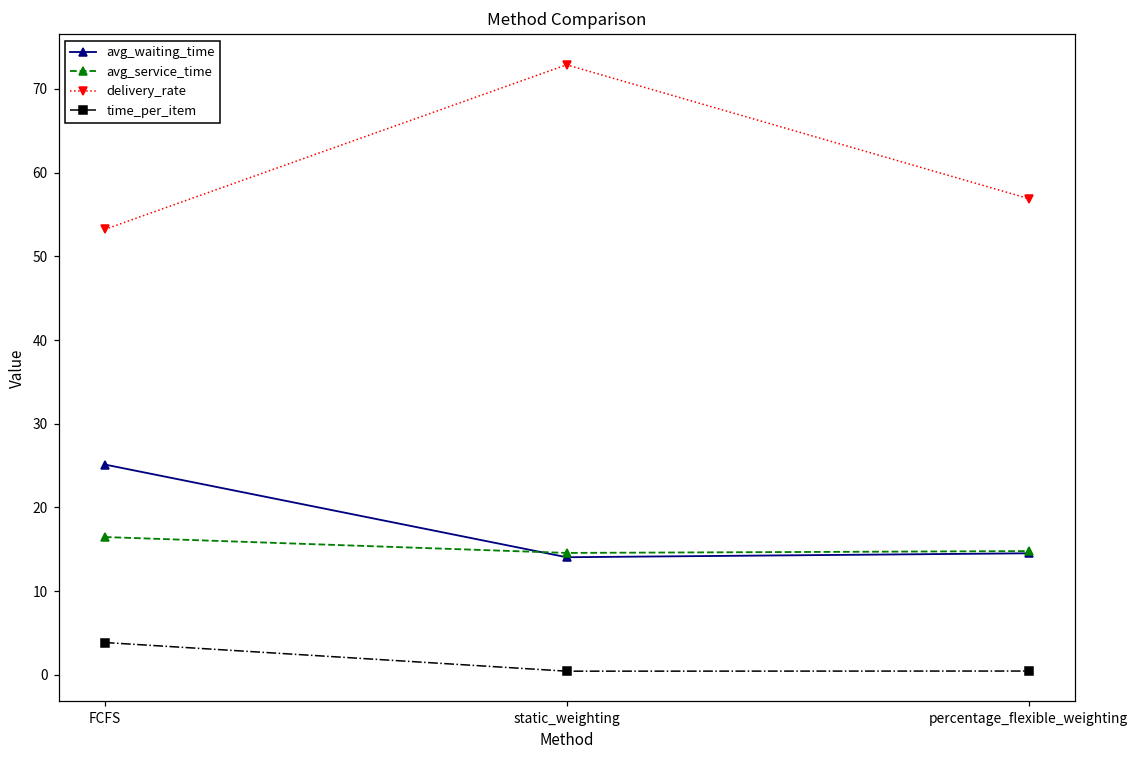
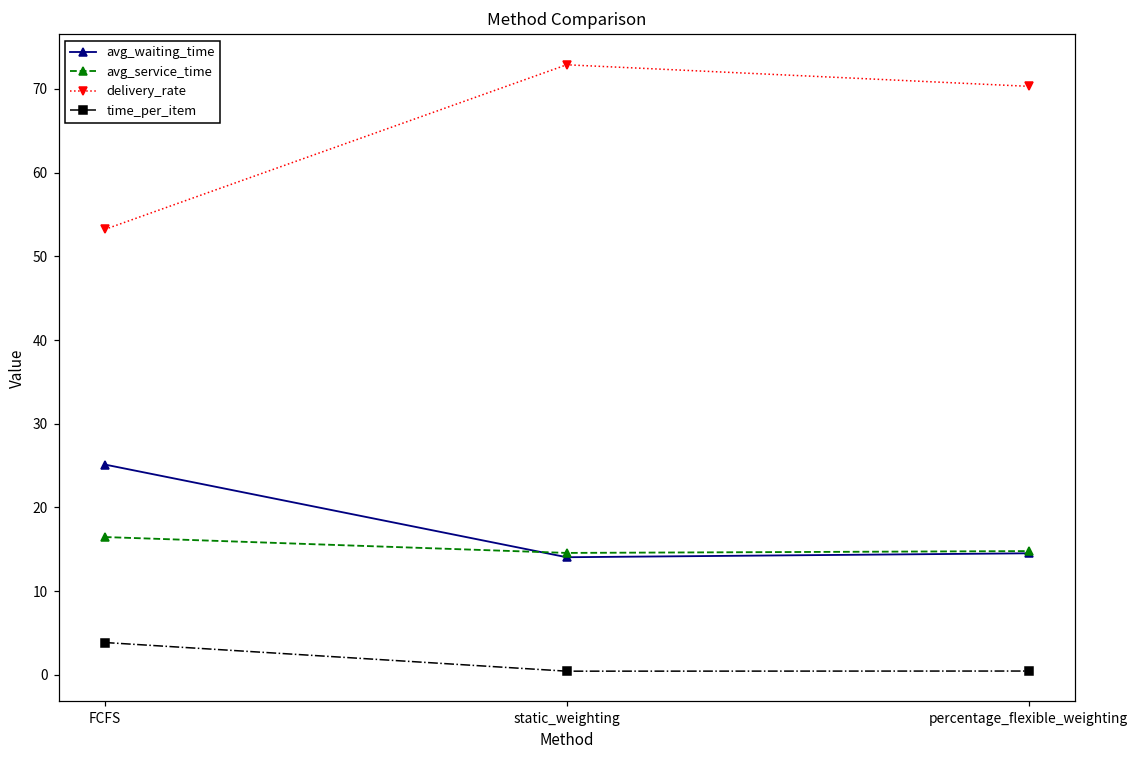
  {
    "avg_waiting_time": {
      "FCFS": 25,
      "static_weighting": 14
    },
    "avg_service_time": {
      "FCFS": 16,
      "static_weighting": 15
    },
    "delivery_rate": {
      "FCFS": 53,
      "static_weighting": 73,
-     "percentage_flexible_weighting": 57
+     "percentage_flexible_weighting": 70
    },
    "time_per_item": {
      "FCFS": 4,
      "static_weighting": 0,
      "percentage_flexible_weighting": 0
    }
  }
